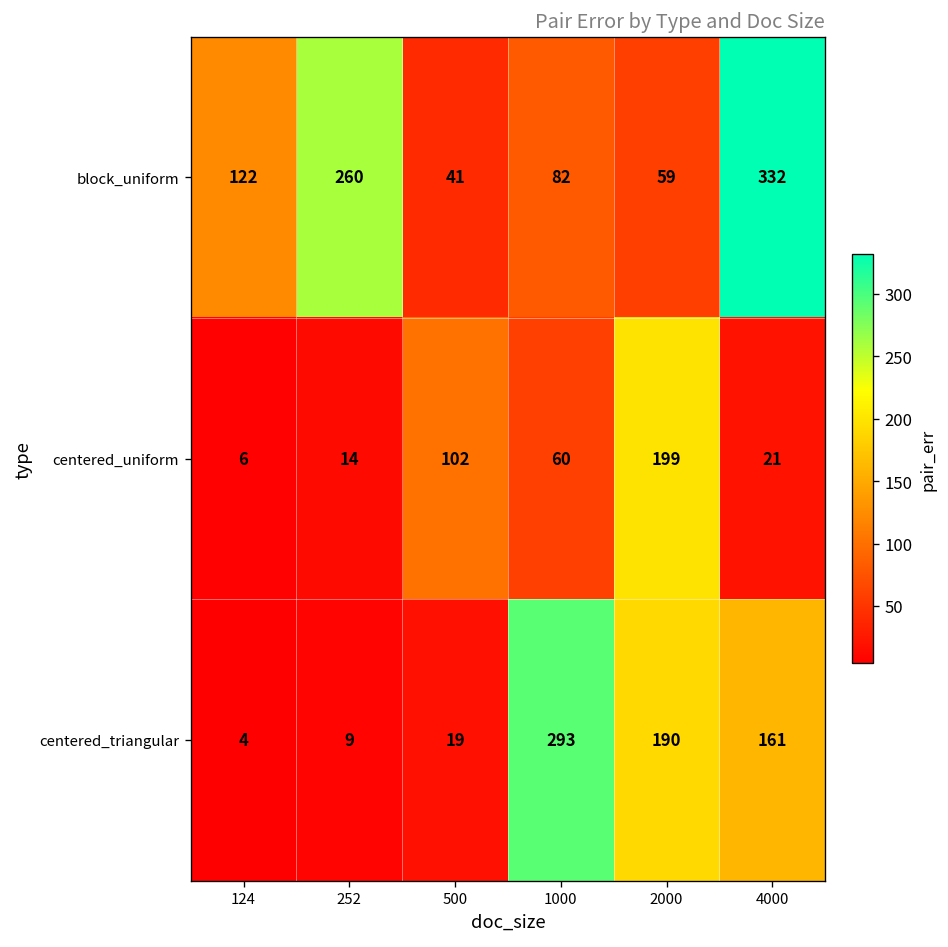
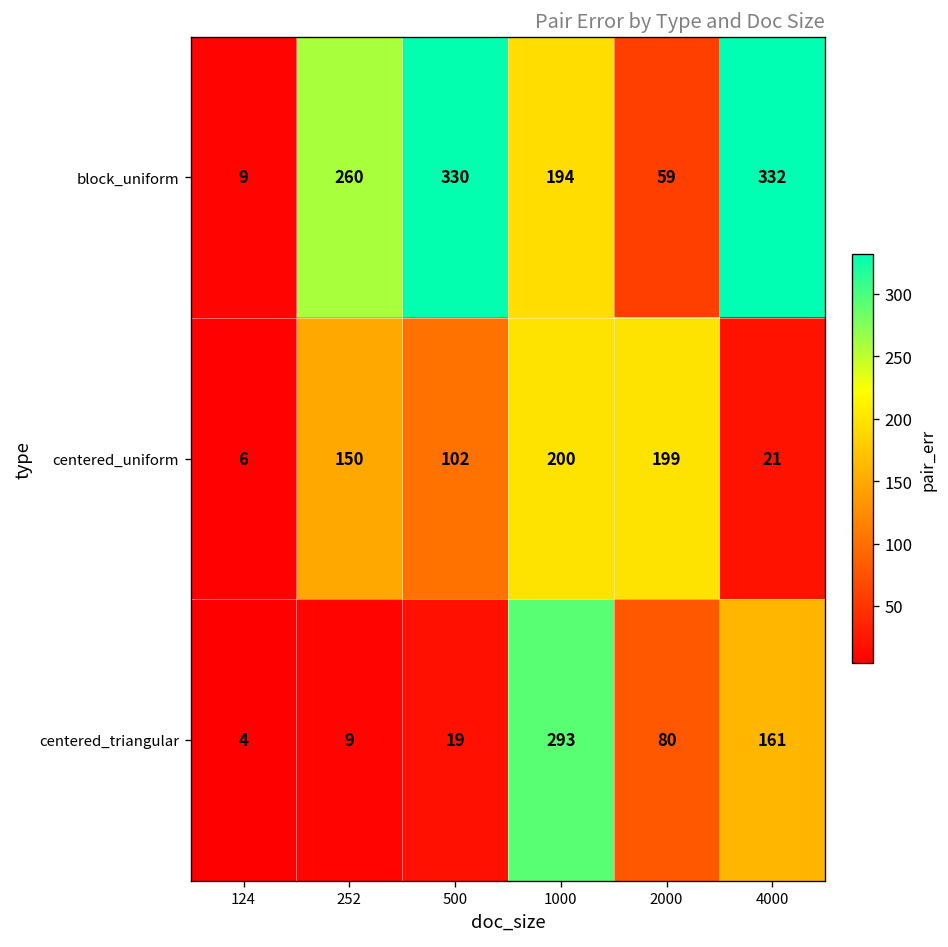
  {
    "block_uniform": {
-     "124": 122,
+     "124": 9,
      "252": 260,
-     "500": 41,
-     "1000": 82,
+     "500": 330,
+     "1000": 194,
      "2000": 59,
      "4000": 332
    },
    "centered_uniform": {
      "124": 6,
-     "252": 14,
+     "252": 150,
      "500": 102,
-     "1000": 60,
+     "1000": 200,
      "2000": 199,
      "4000": 21
    },
    "centered_triangular": {
      "124": 4,
      "252": 9,
      "500": 19,
      "1000": 293,
-     "2000": 190,
+     "2000": 80,
      "4000": 161
    }
  }
